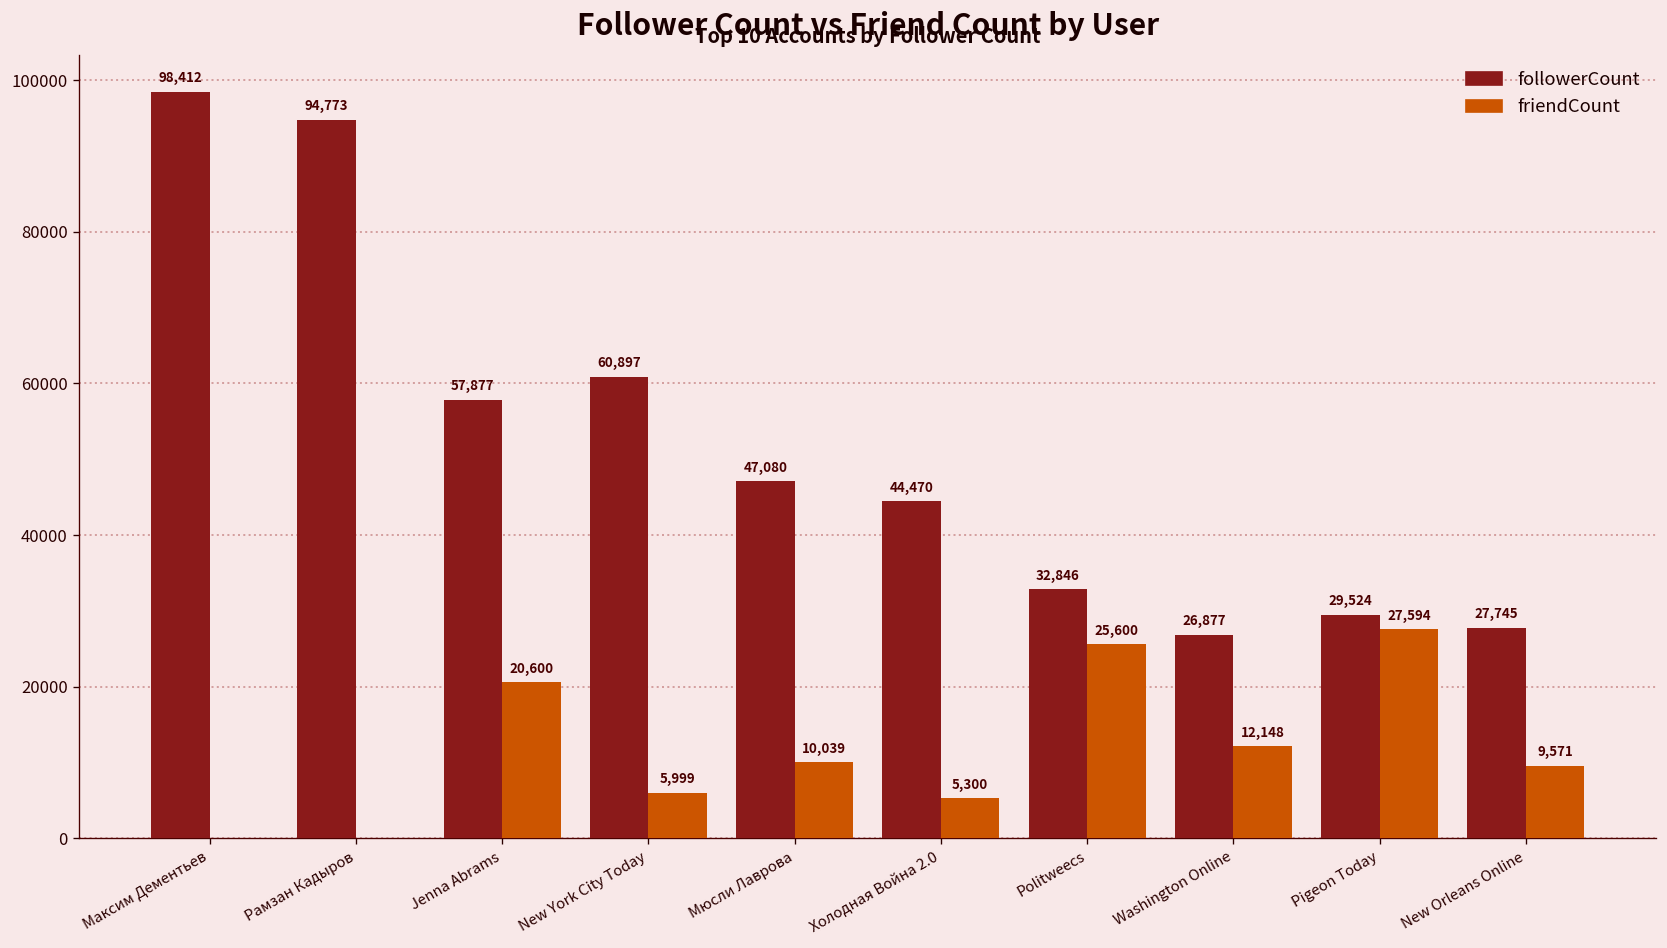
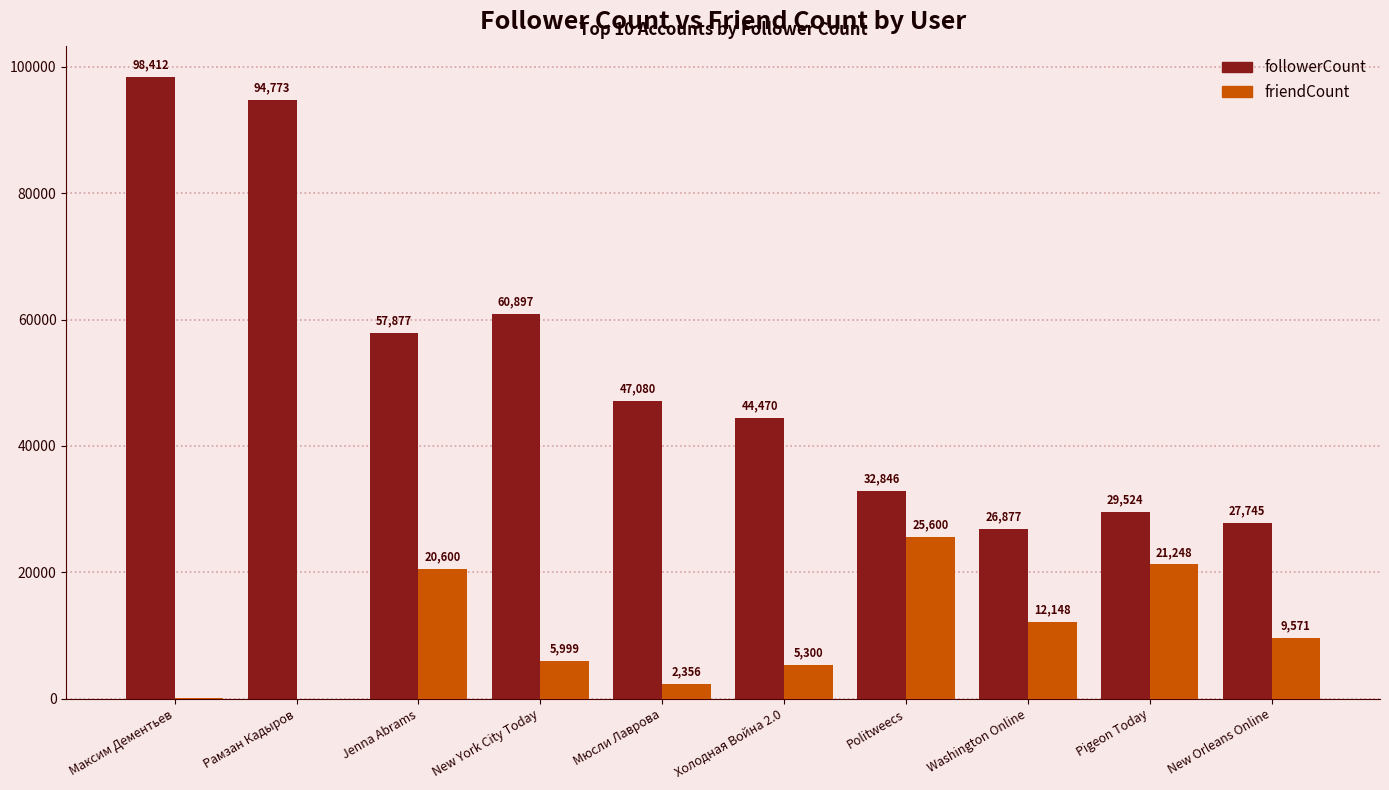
  {
    "followerCount": {
      "Максим Дементьев": "98,412",
      "Рамзан Кадыров": "94,773",
      "Jenna Abrams": "57,877",
      "New York City Today": "60,897",
      "Мюсли Лаврова": "47,080",
      "Холодная Война 2.0": "44,470",
      "Politweecs": "32,846",
      "Washington Online": "26,877",
      "Pigeon Today": "29,524",
      "New Orleans Online": "27,745"
    },
    "friendCount": {
      "Jenna Abrams": "20,600",
      "New York City Today": "5,999",
-     "Мюсли Лаврова": "10,039",
+     "Мюсли Лаврова": "2,356",
      "Холодная Война 2.0": "5,300",
      "Politweecs": "25,600",
      "Washington Online": "12,148",
-     "Pigeon Today": "27,594",
+     "Pigeon Today": "21,248",
      "New Orleans Online": "9,571"
    }
  }
